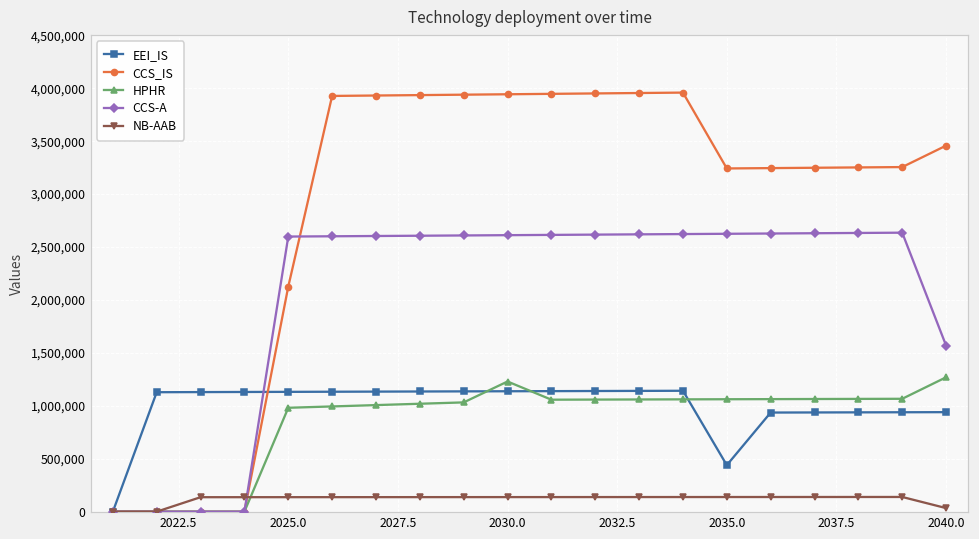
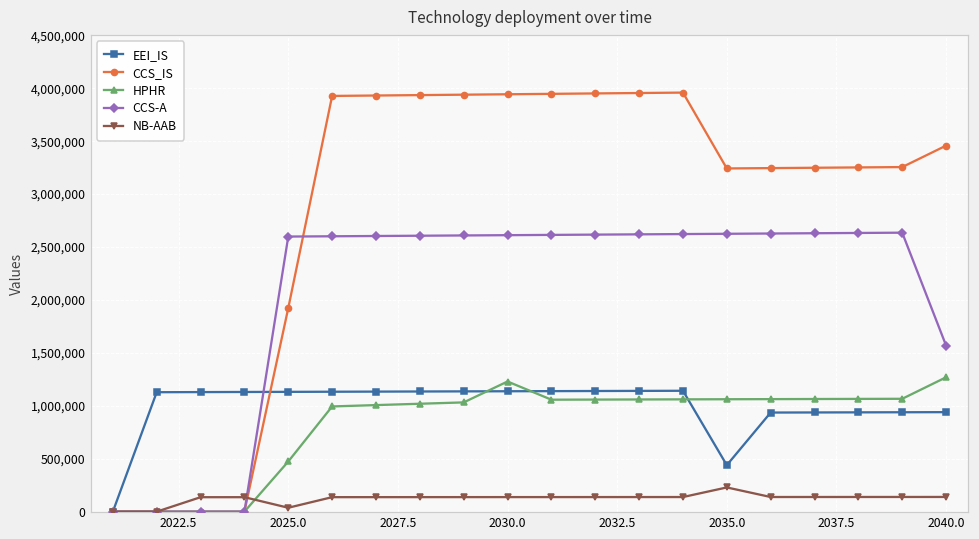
  {
    "EEI_IS": {
      "2025.0": "1,100,000",
      "2030.0": "1,100,000",
      "2035.0": "400,000",
      "2040.0": "900,000"
    },
    "CCS_IS": {
-     "2025.0": "2,100,000",
+     "2025.0": "1,900,000",
      "2030.0": "3,900,000",
      "2035.0": "3,200,000",
      "2040.0": "3,500,000"
    },
    "HPHR": {
-     "2025.0": "1,000,000",
+     "2025.0": "500,000",
      "2030.0": "1,200,000",
      "2035.0": "1,100,000",
      "2040.0": "1,300,000"
    },
    "CCS-A": {
      "2025.0": "2,600,000",
      "2030.0": "2,600,000",
      "2035.0": "2,600,000",
      "2040.0": "1,600,000"
    },
    "NB-AAB": {
-     "2025.0": "100,000",
+     "2025.0": "0",
      "2030.0": "100,000",
-     "2035.0": "100,000",
-     "2040.0": "0"
+     "2035.0": "200,000",
+     "2040.0": "100,000"
    }
  }
